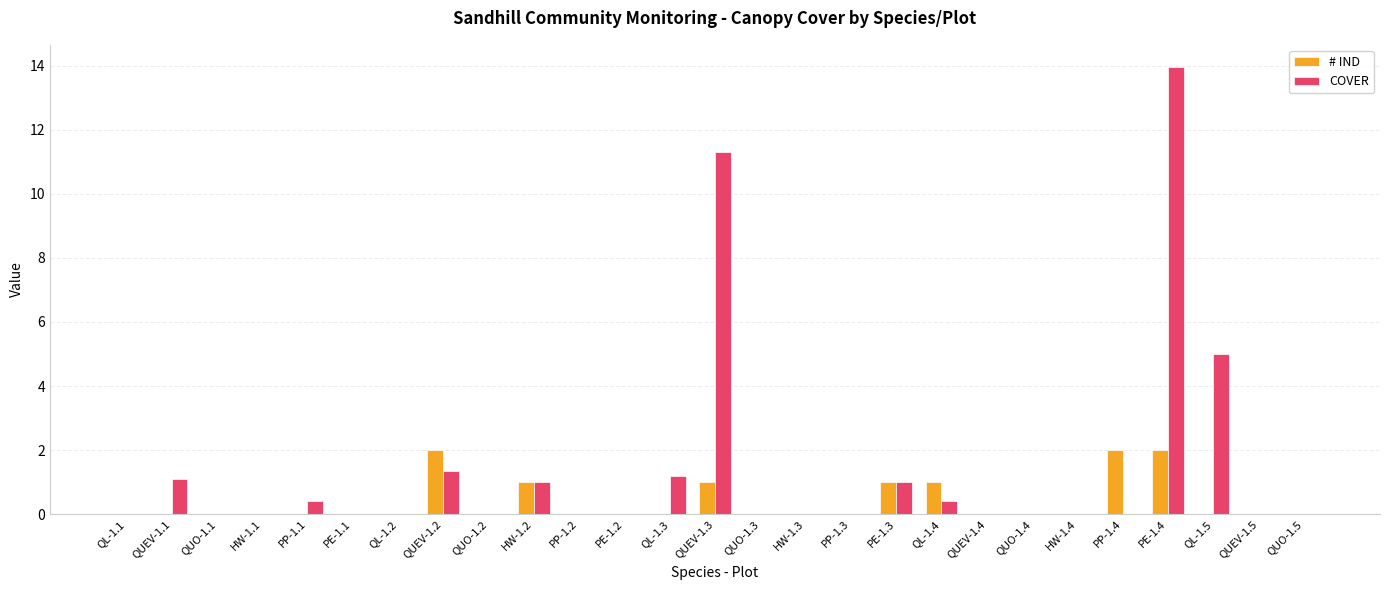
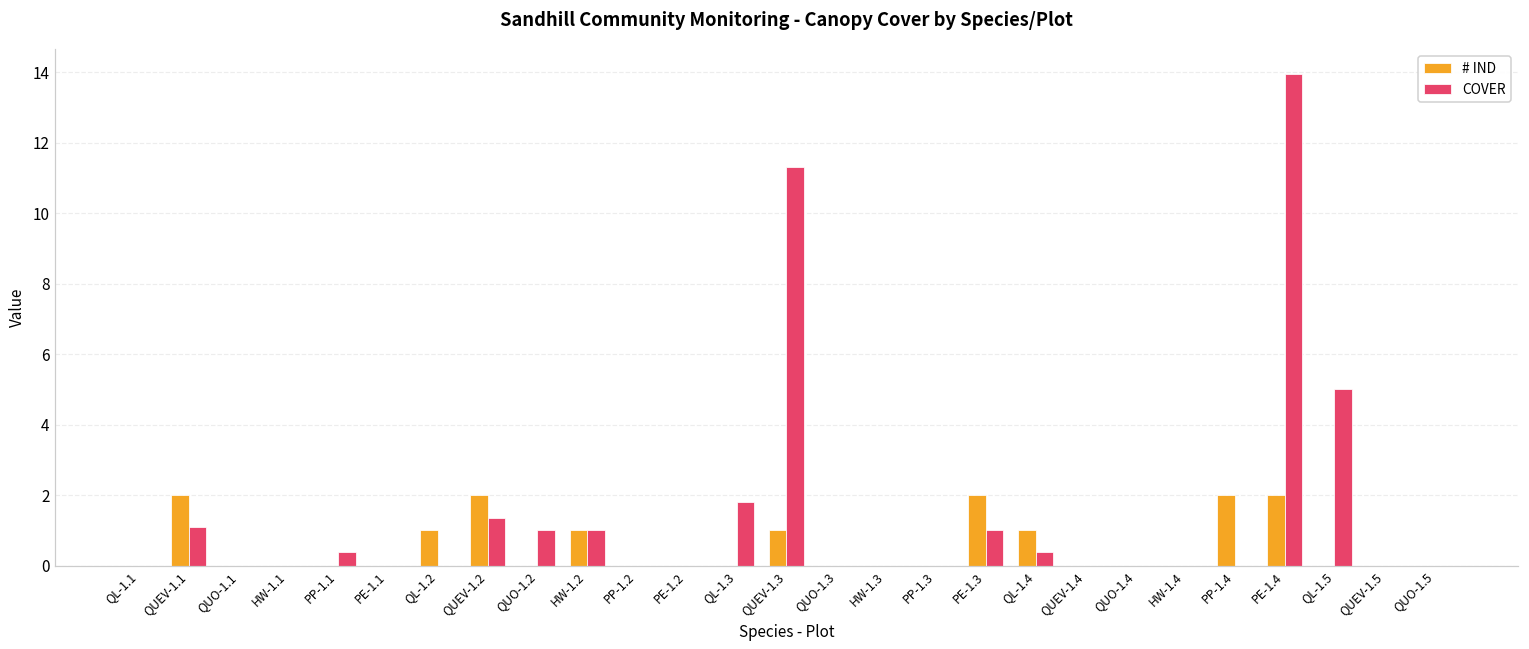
  {
    "# IND": {
      "QL-1.1": 0,
-     "QUEV-1.1": 0,
+     "QUEV-1.1": 2,
      "QUO-1.1": 0,
      "HW-1.1": 0,
      "PP-1.1": 0,
      "PE-1.1": 0,
-     "QL-1.2": 0,
+     "QL-1.2": 1,
      "QUEV-1.2": 2,
      "QUO-1.2": 0,
      "HW-1.2": 1,
      "PP-1.2": 0,
      "PE-1.2": 0,
      "QL-1.3": 0,
      "QUEV-1.3": 1,
      "QUO-1.3": 0,
      "HW-1.3": 0,
      "PP-1.3": 0,
-     "PE-1.3": 1,
+     "PE-1.3": 2,
      "QL-1.4": 1,
      "QUEV-1.4": 0,
      "QUO-1.4": 0,
      "HW-1.4": 0,
      "PP-1.4": 2,
      "PE-1.4": 2,
      "QL-1.5": 0,
      "QUEV-1.5": 0,
      "QUO-1.5": 0
    },
    "COVER": {
      "QL-1.1": 0.0,
      "QUEV-1.1": 1.1,
      "QUO-1.1": 0.0,
      "HW-1.1": 0.0,
      "PP-1.1": 0.4,
      "PE-1.1": 0.0,
      "QL-1.2": 0.0,
      "QUEV-1.2": 1.3,
-     "QUO-1.2": 0,
+     "QUO-1.2": 1,
      "HW-1.2": 1.0,
      "PP-1.2": 0.0,
      "PE-1.2": 0.0,
-     "QL-1.3": 1.2,
+     "QL-1.3": 1.8,
      "QUEV-1.3": 11.3,
      "QUO-1.3": 0.0,
      "HW-1.3": 0.0,
      "PP-1.3": 0.0,
      "PE-1.3": 1.0,
      "QL-1.4": 0.4,
      "QUEV-1.4": 0.0,
      "QUO-1.4": 0.0,
      "HW-1.4": 0.0,
      "PP-1.4": 0.0,
      "PE-1.4": 14.0,
      "QL-1.5": 5.0,
      "QUEV-1.5": 0.0,
      "QUO-1.5": 0.0
    }
  }
